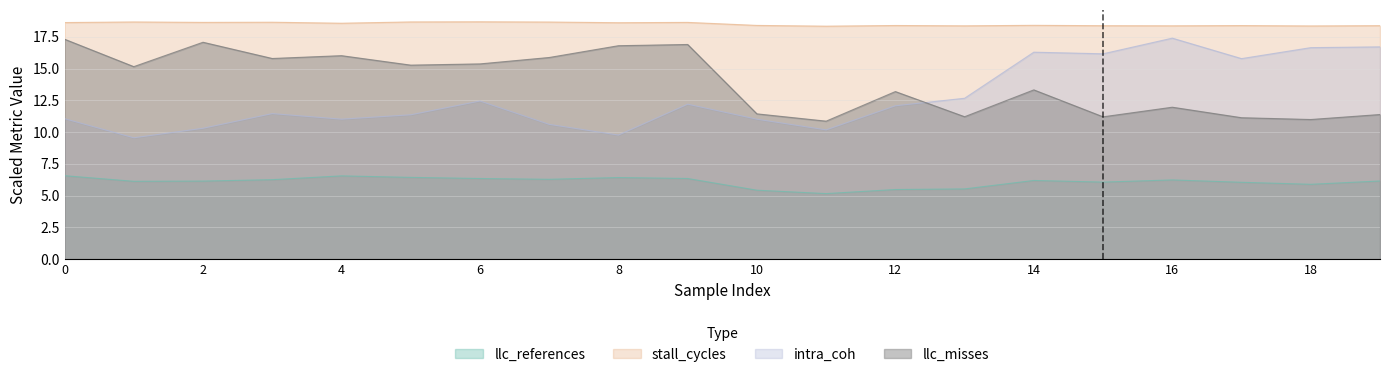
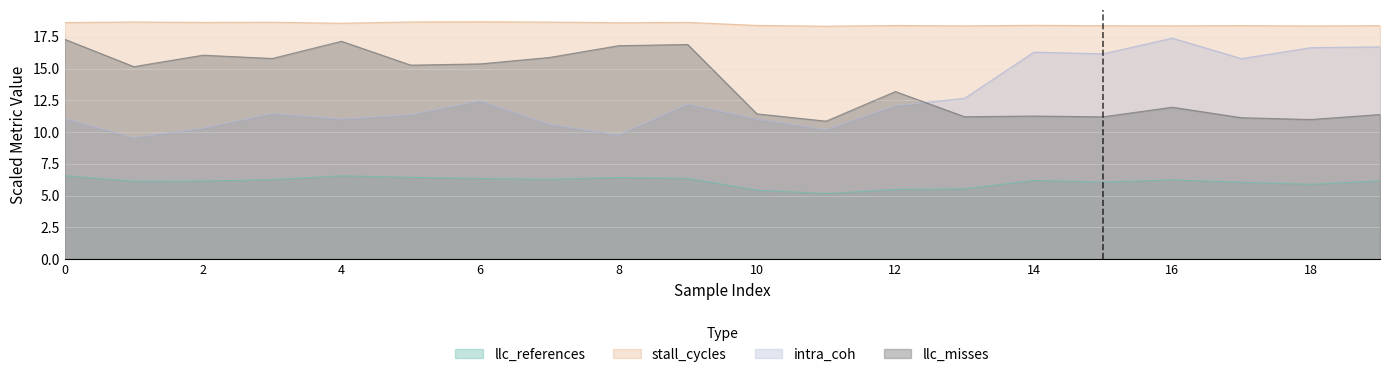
  {
    "llc_misses": {
      "0": 17.3,
-     "2": 17.1,
-     "4": 16.0,
+     "2": 16.1,
+     "4": 17.2,
      "6": 15.4,
      "8": 16.8,
      "10": 11.4,
      "12": 13.2,
-     "14": 13.3,
+     "14": 11.3,
      "16": 12.0,
      "18": 11.0
    }
  }
